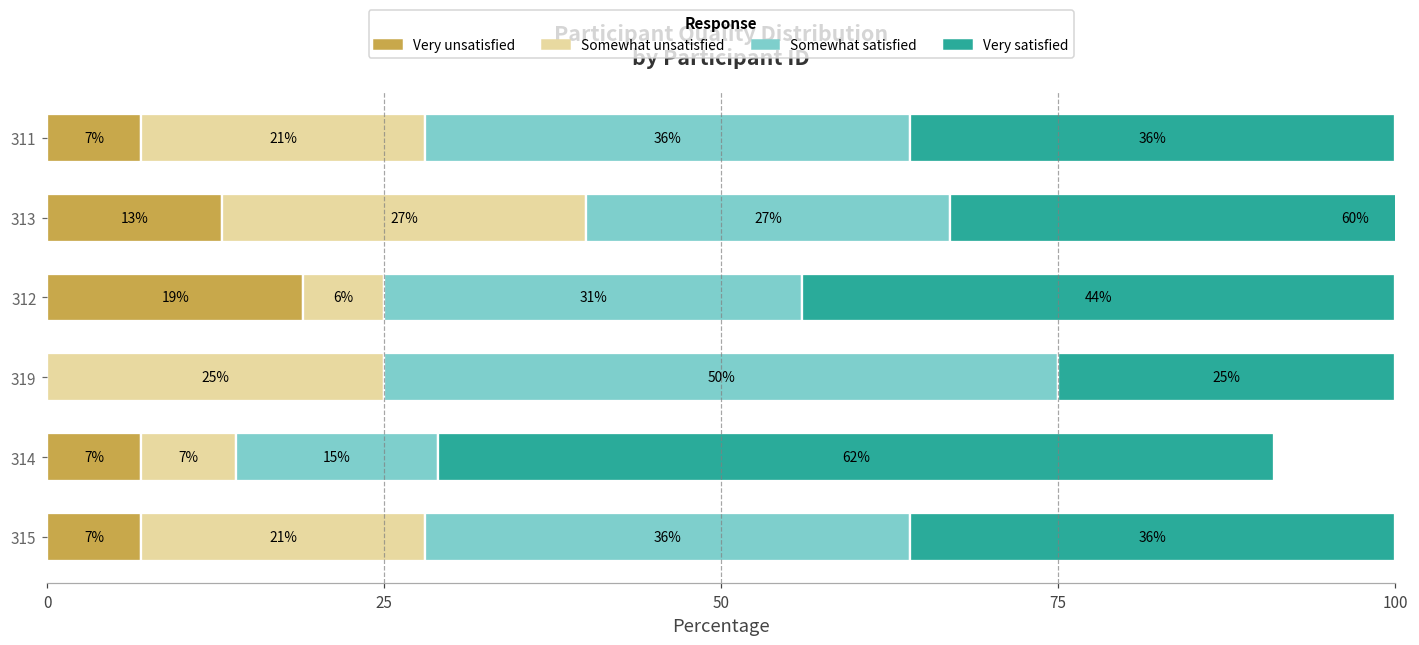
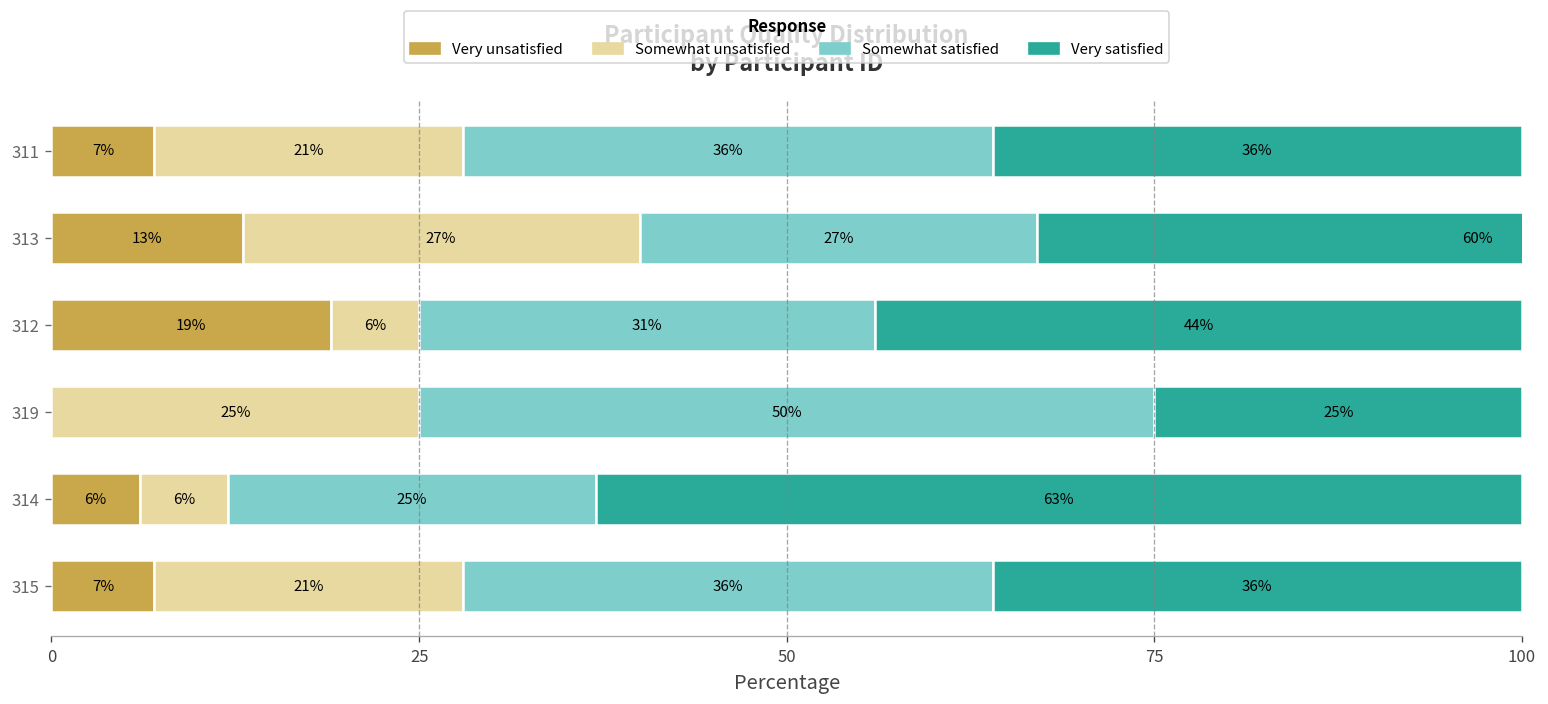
  {
    "Very unsatisfied": {
      "311": "7%",
      "313": "13%",
      "312": "19%",
-     "314": "7%",
+     "314": "6%",
      "315": "7%"
    },
    "Somewhat unsatisfied": {
      "311": "21%",
      "313": "27%",
      "312": "6%",
      "319": "25%",
-     "314": "7%",
+     "314": "6%",
      "315": "21%"
    },
    "Somewhat satisfied": {
      "311": "36%",
      "313": "27%",
      "312": "31%",
      "319": "50%",
-     "314": "15%",
+     "314": "25%",
      "315": "36%"
    },
    "Very satisfied": {
      "311": "36%",
      "312": "44%",
      "319": "25%",
-     "314": "62%",
+     "314": "63%",
      "315": "36%"
    }
  }
